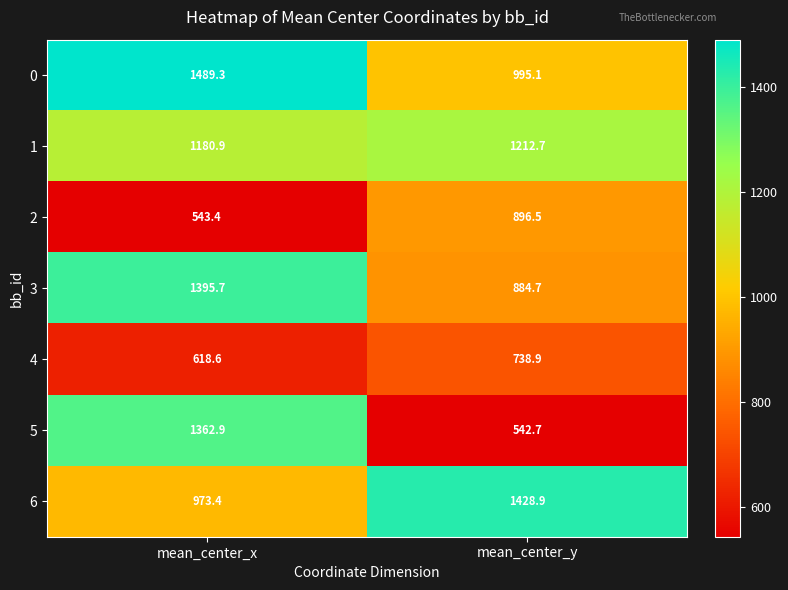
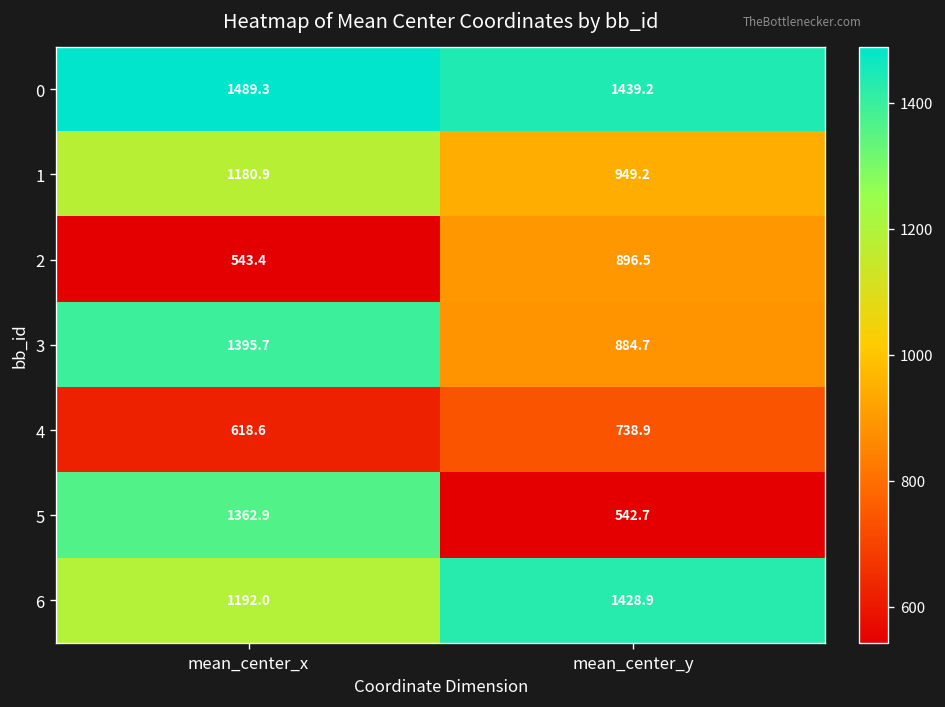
  {
    "0": {
      "mean_center_x": 1489.3,
-     "mean_center_y": 995.1
+     "mean_center_y": 1439.2
    },
    "1": {
      "mean_center_x": 1180.9,
-     "mean_center_y": 1212.7
+     "mean_center_y": 949.2
    },
    "2": {
      "mean_center_x": 543.4,
      "mean_center_y": 896.5
    },
    "3": {
      "mean_center_x": 1395.7,
      "mean_center_y": 884.7
    },
    "4": {
      "mean_center_x": 618.6,
      "mean_center_y": 738.9
    },
    "5": {
      "mean_center_x": 1362.9,
      "mean_center_y": 542.7
    },
    "6": {
-     "mean_center_x": 973.4,
+     "mean_center_x": 1192.0,
      "mean_center_y": 1428.9
    }
  }
